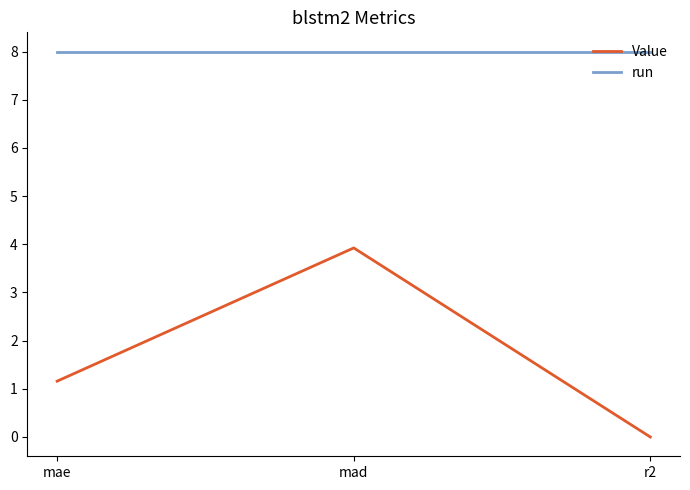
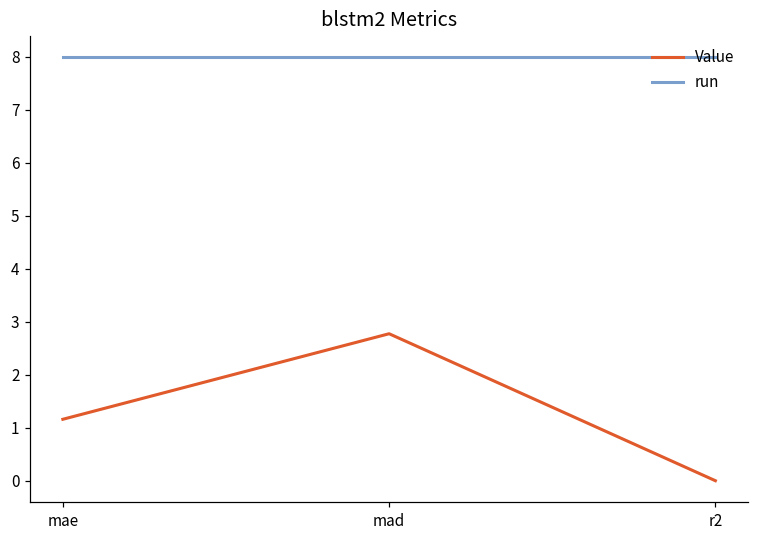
  {
    "Value": {
      "mae": 1.2,
-     "mad": 3.9,
+     "mad": 2.8,
      "r2": 0.0
    },
    "run": {
      "mae": 8.0,
      "mad": 8.0,
      "r2": 8.0
    }
  }
